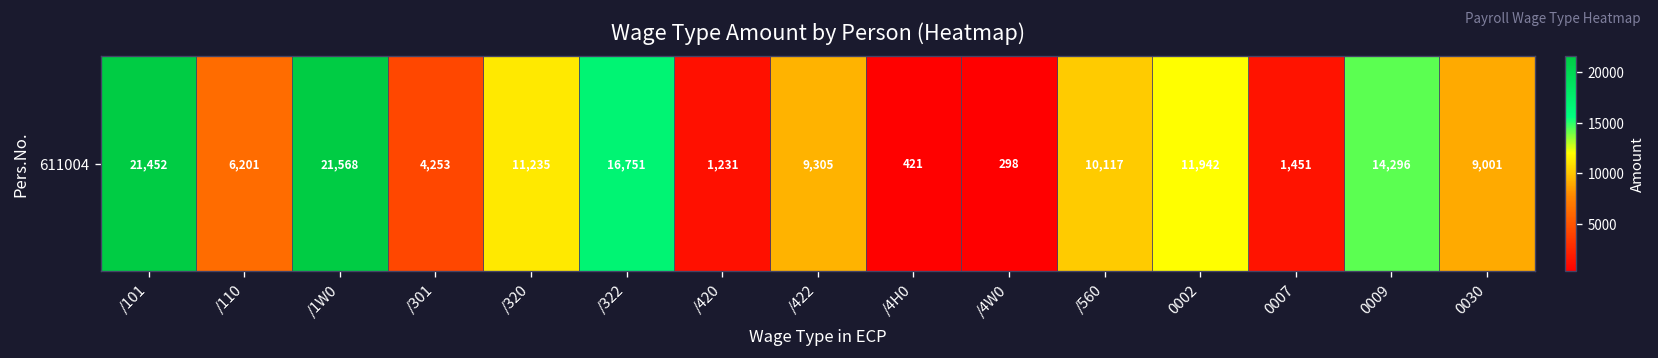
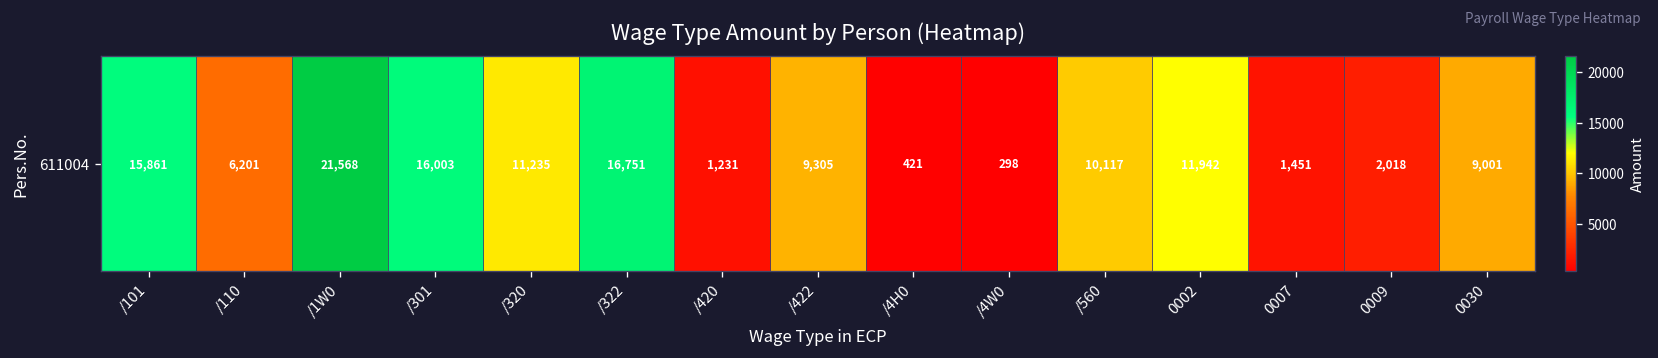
  {
    "611004": {
-     "/101": "21,452",
+     "/101": "15,861",
      "/110": "6,201",
      "/1W0": "21,568",
-     "/301": "4,253",
+     "/301": "16,003",
      "/320": "11,235",
      "/322": "16,751",
      "/420": "1,231",
      "/422": "9,305",
      "/4H0": "421",
      "/4W0": "298",
      "/560": "10,117",
      "0002": "11,942",
      "0007": "1,451",
-     "0009": "14,296",
+     "0009": "2,018",
      "0030": "9,001"
    }
  }
